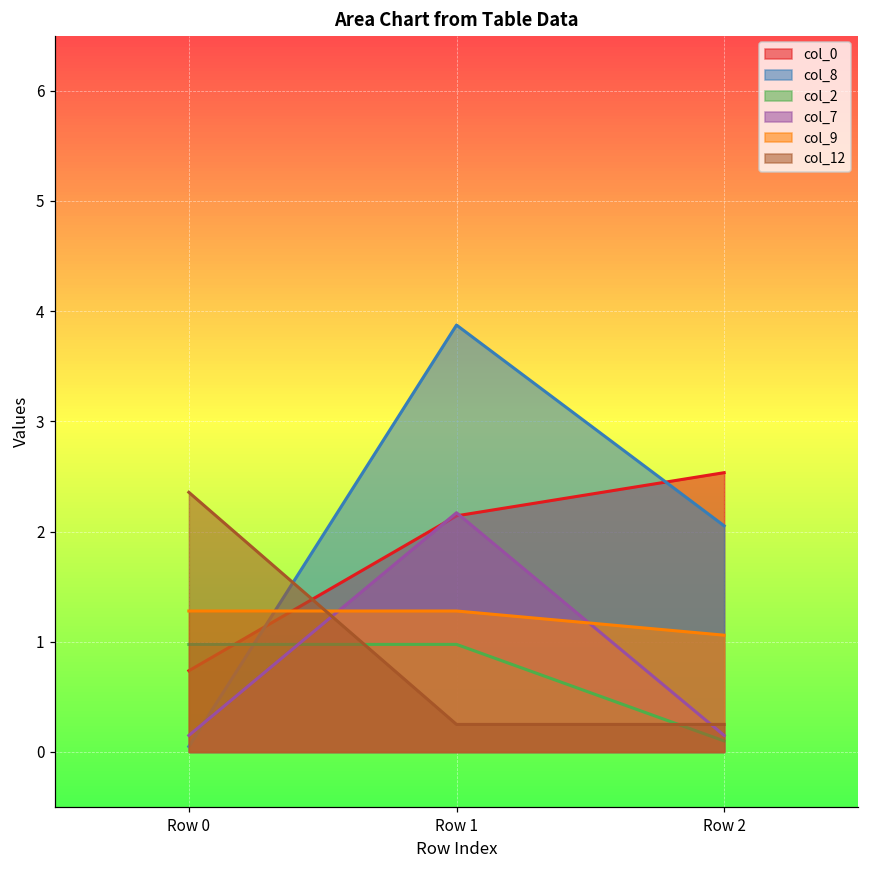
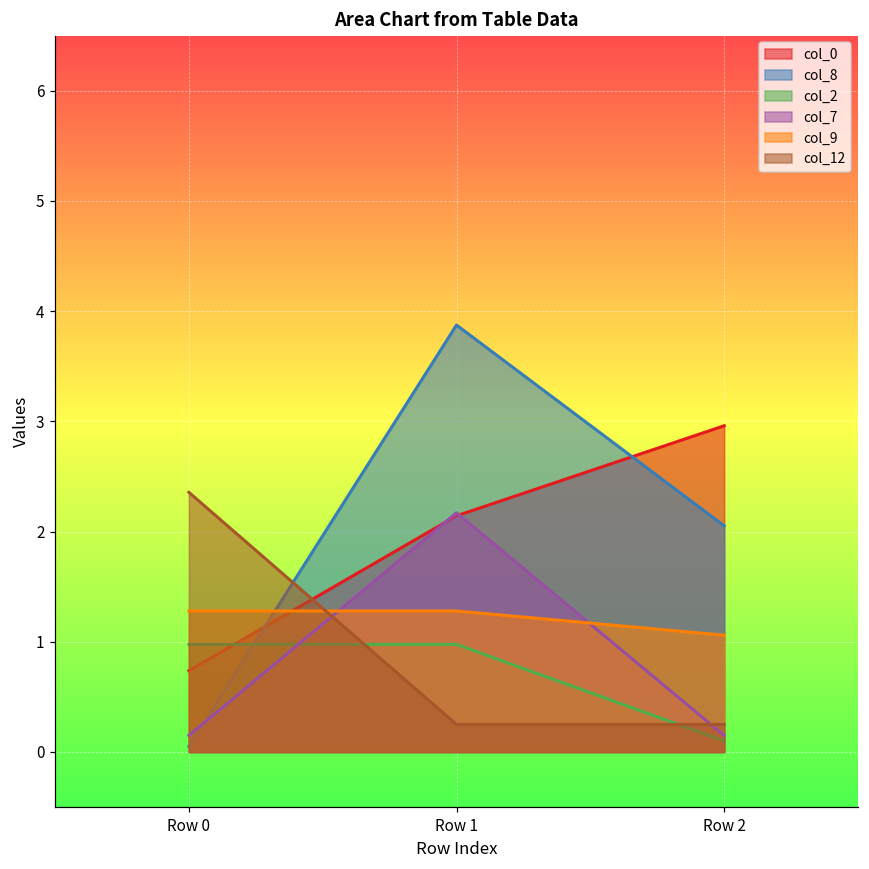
  {
    "col_0": {
      "Row 0": 0.74,
      "Row 1": 2.14,
-     "Row 2": 2.53
+     "Row 2": 2.96
    },
    "col_8": {
      "Row 0": 0.05,
      "Row 1": 3.87,
      "Row 2": 2.05
    },
    "col_2": {
      "Row 0": 0.98,
      "Row 1": 0.98,
      "Row 2": 0.10
    },
    "col_7": {
      "Row 0": 0.15,
      "Row 1": 2.17,
      "Row 2": 0.15
    },
    "col_9": {
      "Row 0": 1.28,
      "Row 1": 1.28,
      "Row 2": 1.06
    },
    "col_12": {
      "Row 0": 2.36,
      "Row 1": 0.25,
      "Row 2": 0.25
    }
  }
